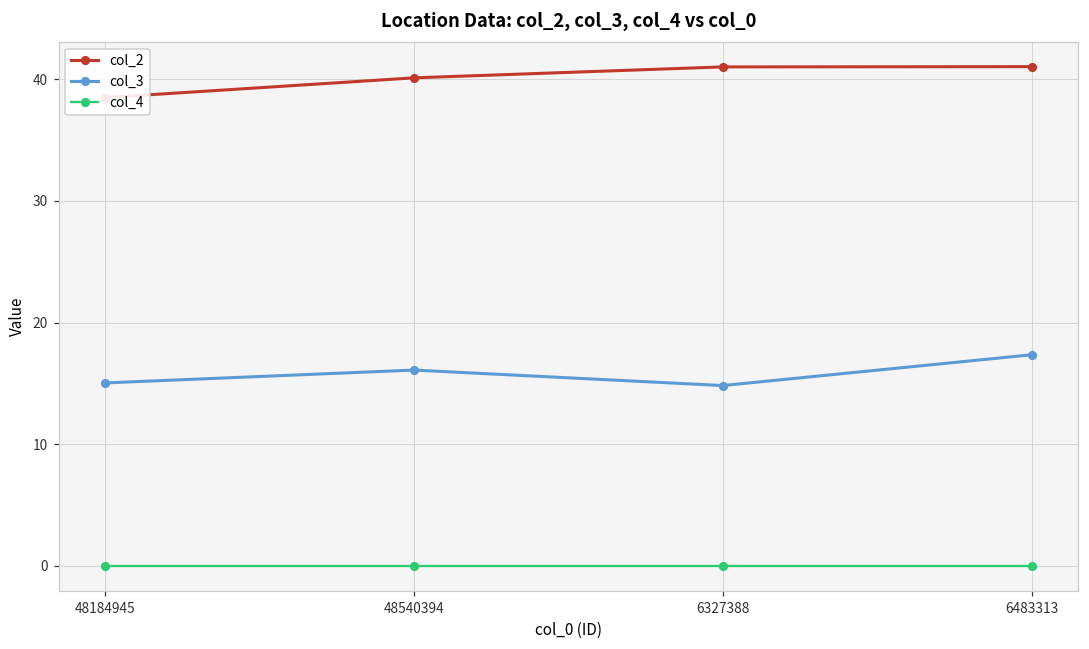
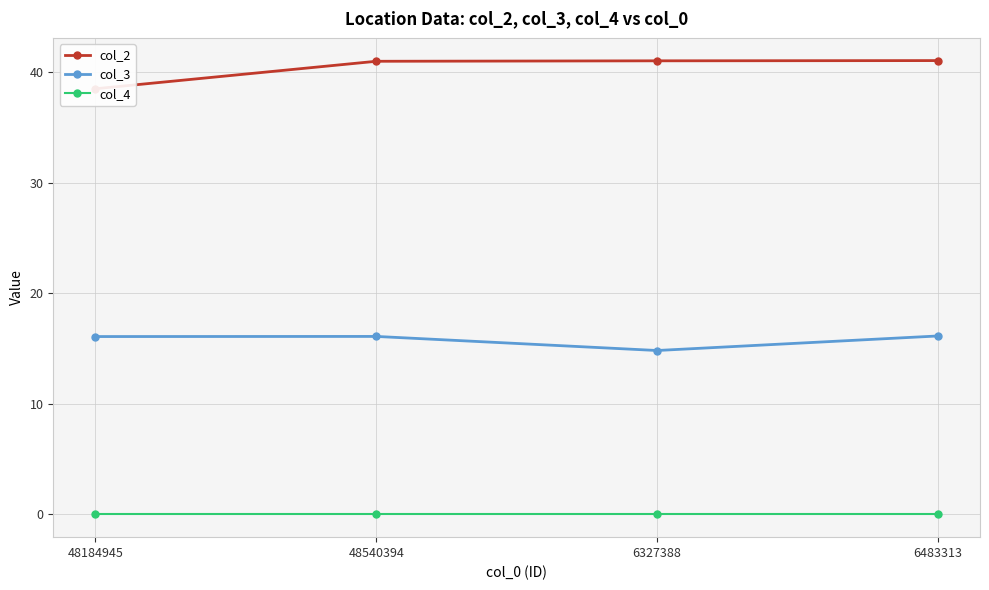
  {
    "col_2": {
-     "48540394": 40.1,
+     "48540394": 41.0,
      "6327388": 41.0,
      "6483313": 41.0
    },
    "col_3": {
-     "48184945": 15.0,
+     "48184945": 16.1,
      "48540394": 16.1,
      "6327388": 14.8,
-     "6483313": 17.4
+     "6483313": 16.1
    },
    "col_4": {
      "48184945": 0.0,
      "48540394": 0.0,
      "6327388": 0.0,
      "6483313": 0.0
    }
  }
